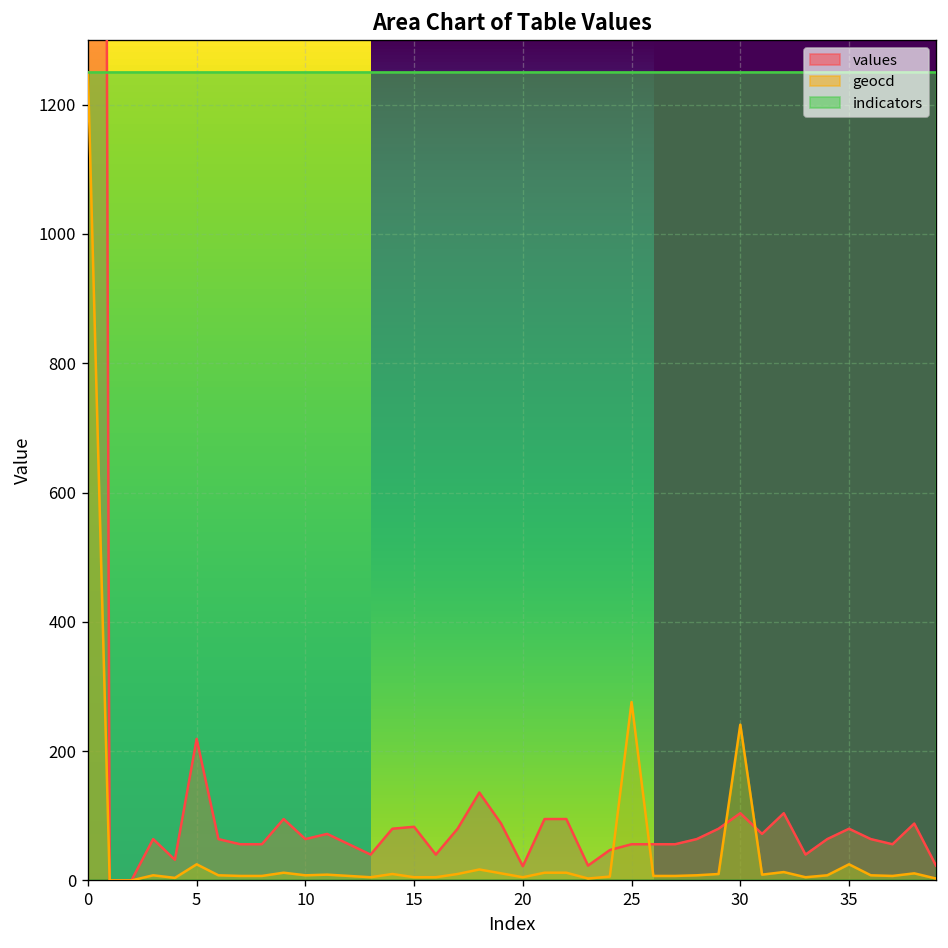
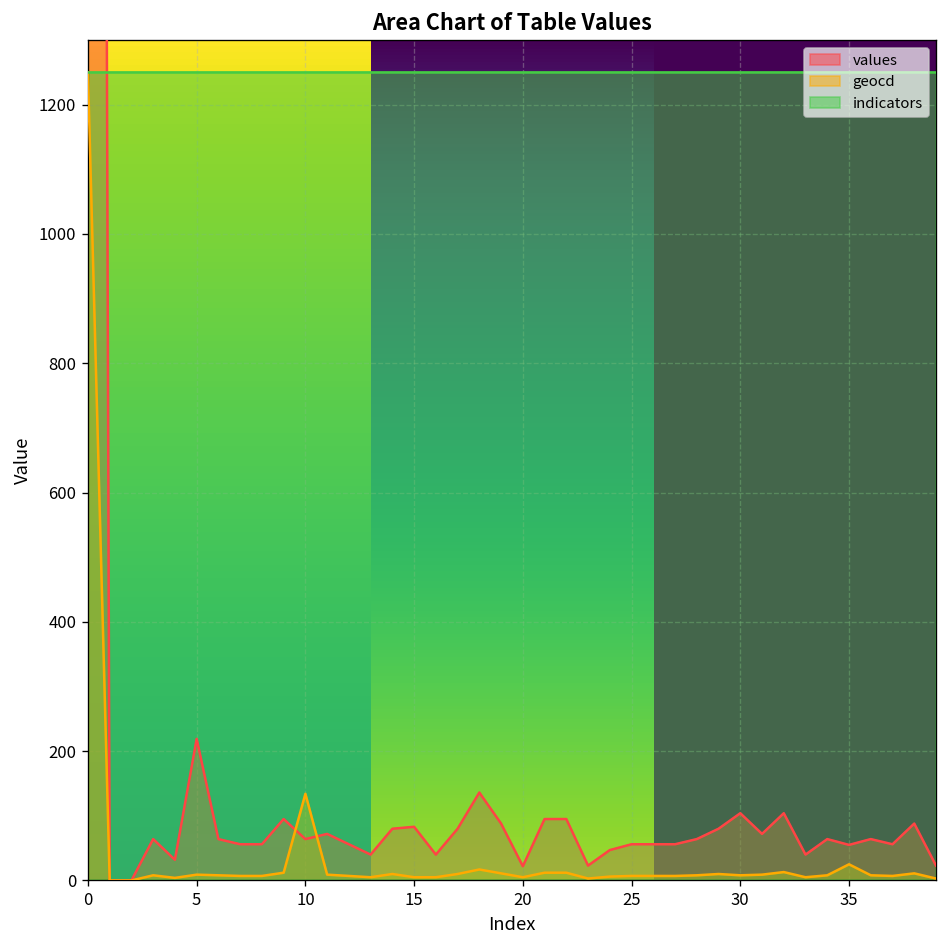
  {
    "values": {
      "5": 220,
      "10": 60,
      "15": 80,
      "20": 20,
      "25": 60,
      "30": 100,
-     "35": 80
+     "35": 60
    },
    "geocd": {
-     "5": 30,
-     "10": 10,
+     "5": 10,
+     "10": 130,
      "15": 10,
      "20": 10,
-     "25": 280,
-     "30": 240,
+     "25": 10,
+     "30": 10,
      "35": 30
    },
    "indicators": {
      "5": 1250,
      "10": 1250,
      "15": 1250,
      "20": 1250,
      "25": 1250,
      "30": 1250
    }
  }
